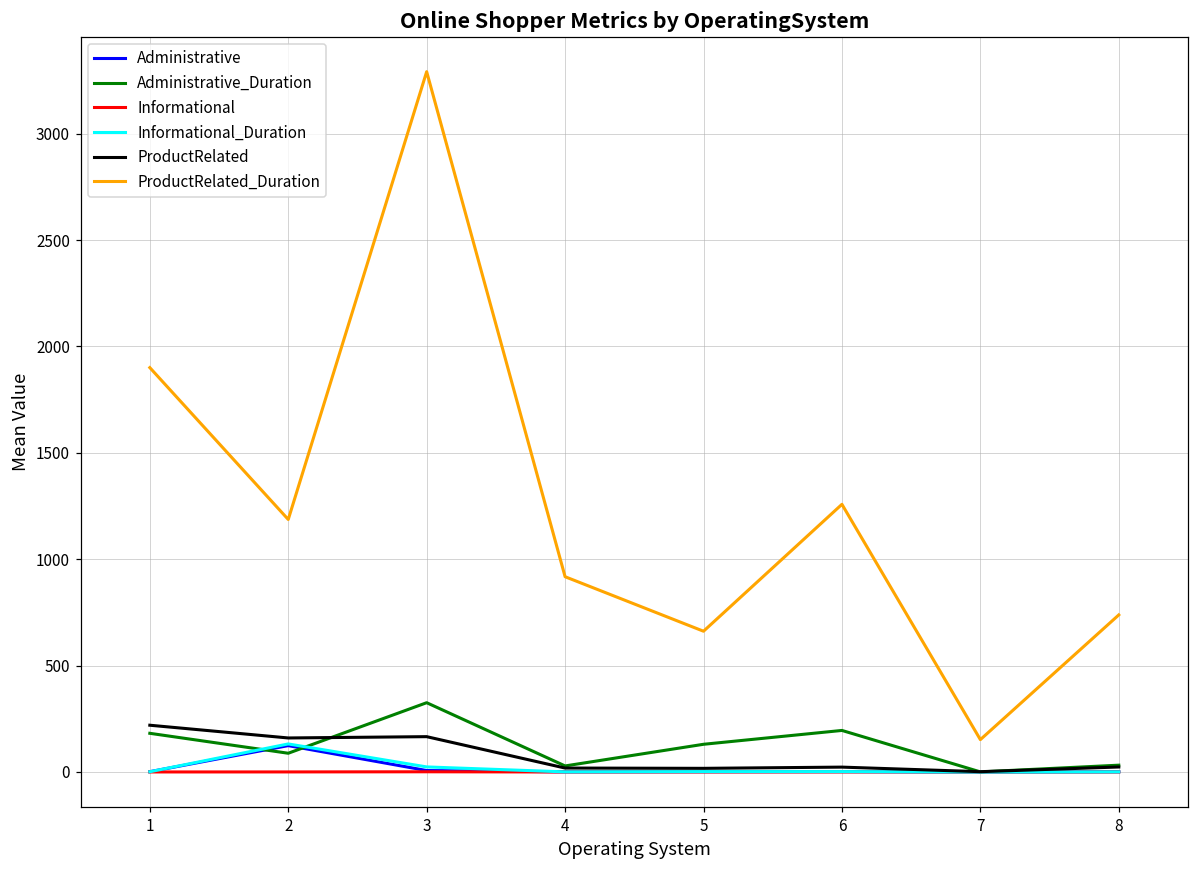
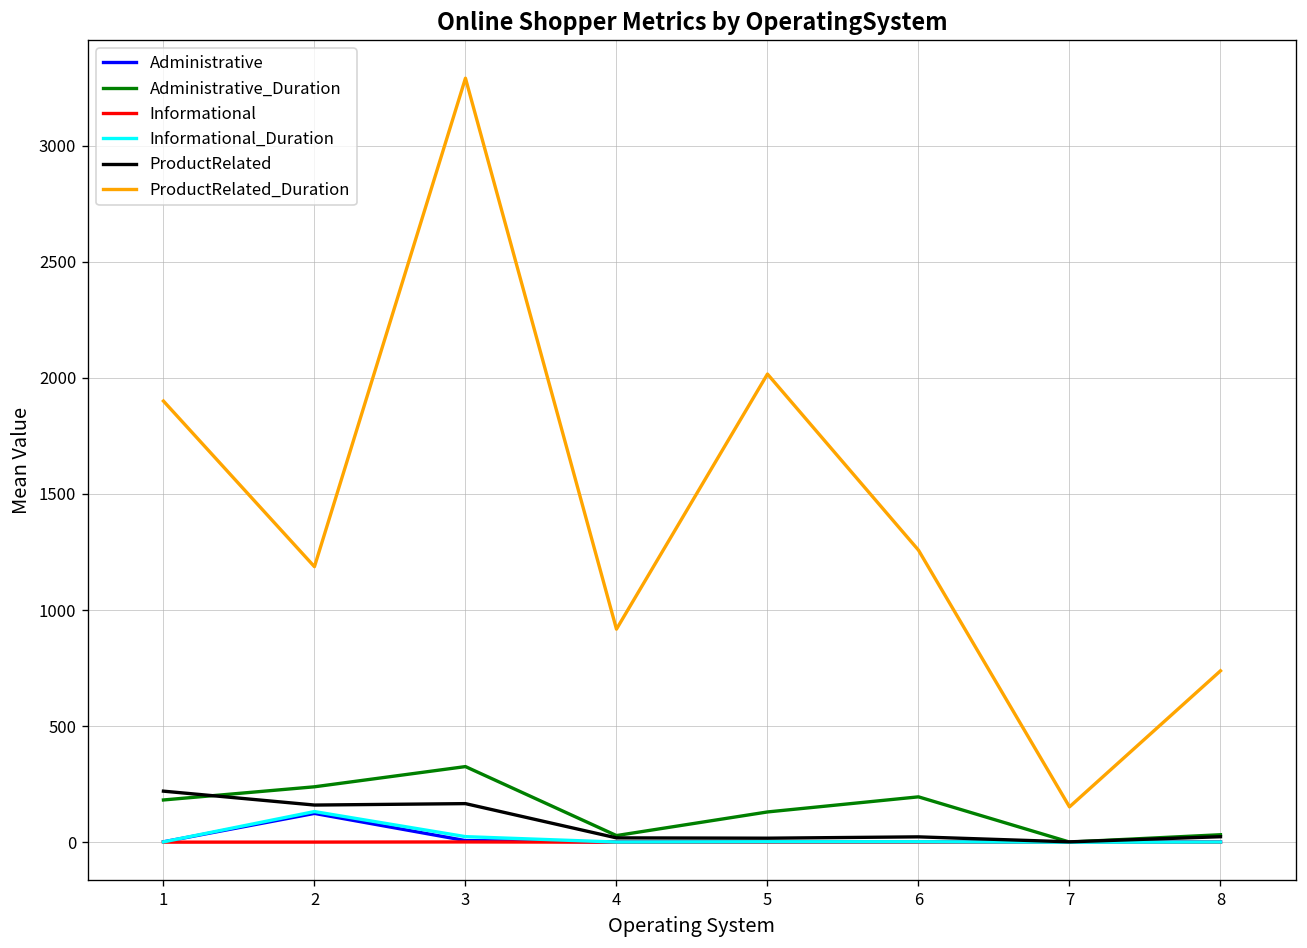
  {
    "Administrative_Duration": {
      "1": 180,
-     "2": 90,
+     "2": 240,
      "3": 330,
      "5": 130,
      "6": 200
    },
    "Informational": {
      "2": 0
    },
    "Informational_Duration": {
      "3": 20
    },
    "ProductRelated": {
      "1": 220,
      "2": 160,
      "3": 170,
      "5": 20,
      "6": 20
    },
    "ProductRelated_Duration": {
      "1": 1900,
      "2": 1190,
      "3": 3290,
      "4": 920,
-     "5": 660,
+     "5": 2020,
      "6": 1260,
      "7": 150,
      "8": 740
    }
  }
